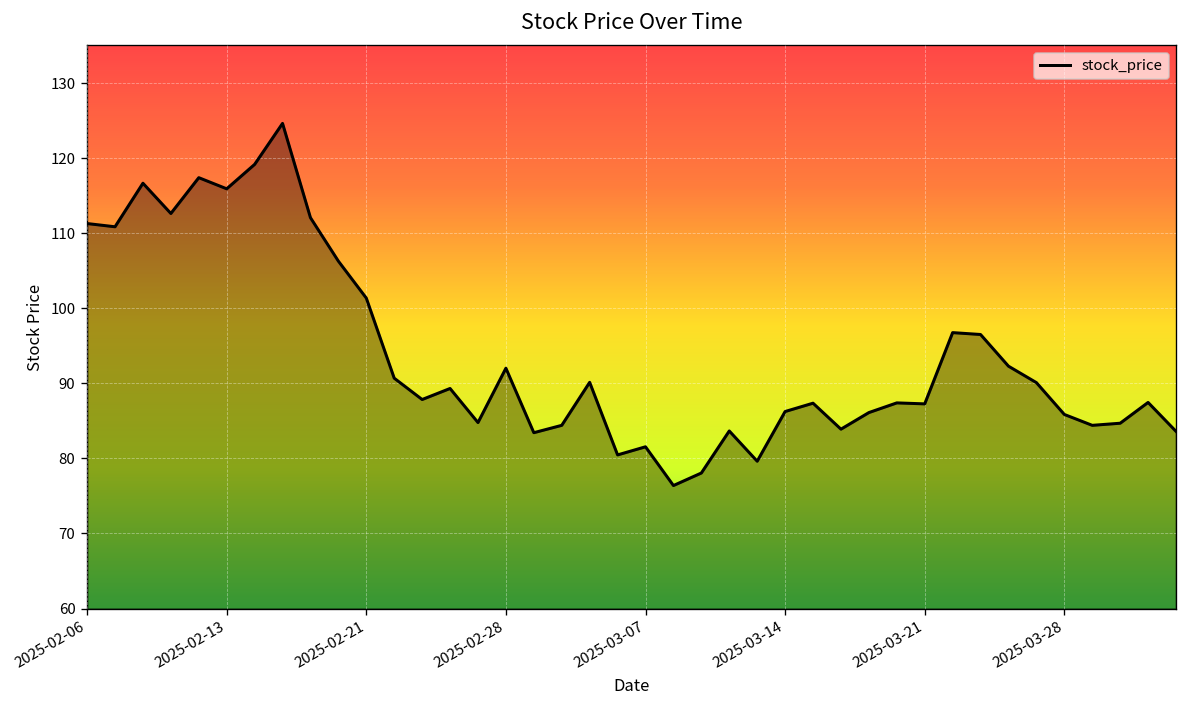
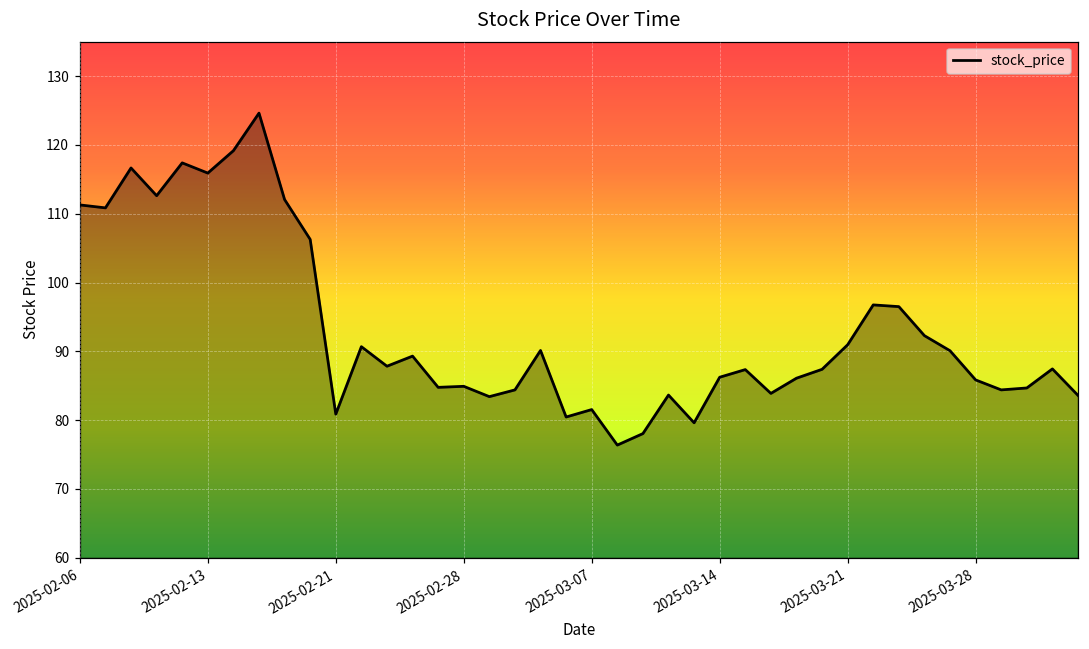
  {
    "2025-02-06": 111,
    "2025-02-13": 116,
-   "2025-02-21": 101,
-   "2025-02-28": 92,
+   "2025-02-21": 81,
+   "2025-02-28": 85,
    "2025-03-07": 82,
    "2025-03-14": 86,
-   "2025-03-21": 87,
+   "2025-03-21": 91,
    "2025-03-28": 86
  }
